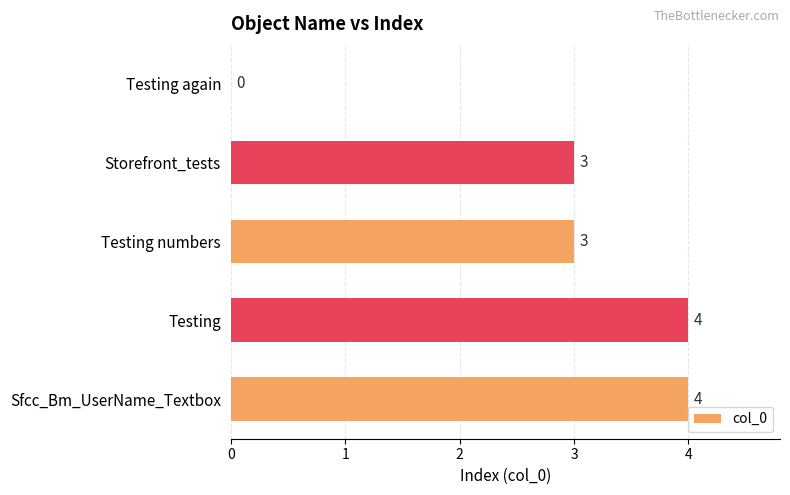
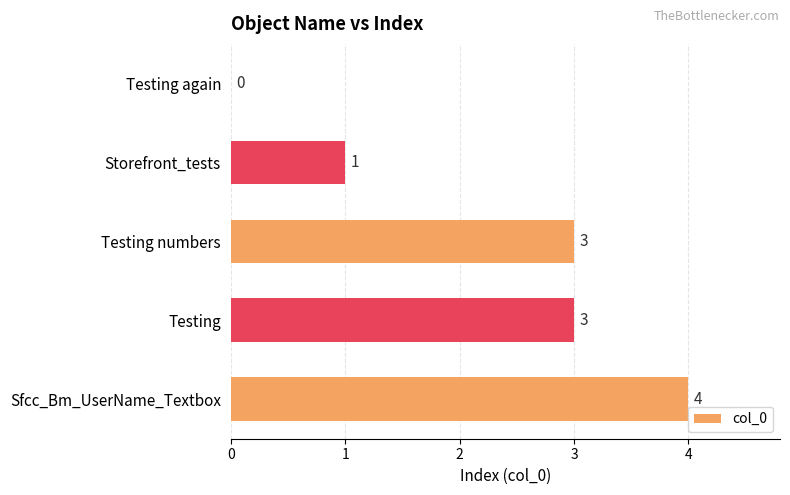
  {
    "Testing again": 0,
-   "Storefront_tests": 3,
+   "Storefront_tests": 1,
    "Testing numbers": 3,
-   "Testing": 4
+   "Testing": 3
  }
